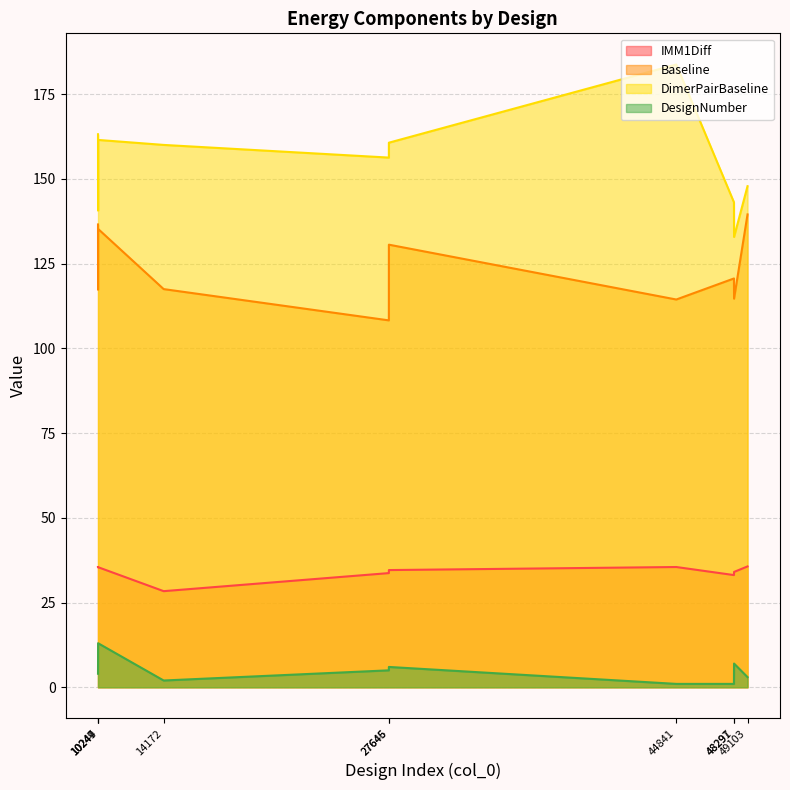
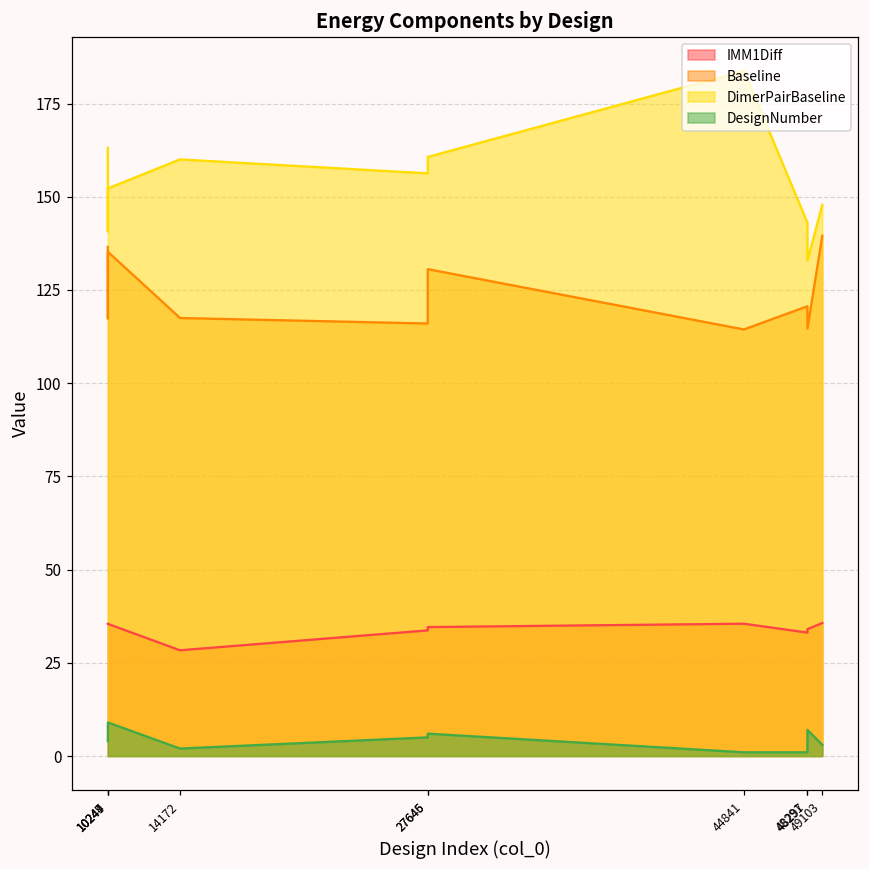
  {
    "IMM1Diff": {
      "10244": 35,
      "10247": 35,
      "10249": 35,
      "14172": 28,
      "27645": 34,
      "27646": 35,
      "44841": 35,
      "48291": 33,
      "48297": 34,
      "49103": 36
    },
    "Baseline": {
      "10244": 137,
      "10247": 117,
      "10249": 135,
      "14172": 117,
-     "27645": 108,
+     "27645": 116,
      "27646": 131,
      "44841": 114,
      "48291": 121,
      "48297": 115,
      "49103": 140
    },
    "DimerPairBaseline": {
      "10244": 163,
-     "10249": 161,
+     "10249": 152,
      "10247": 141,
      "14172": 160,
      "27645": 156,
      "27646": 161,
      "48291": 143,
      "48297": 133,
      "49103": 148
    },
    "DesignNumber": {
      "10244": 4,
-     "10249": 13,
+     "10249": 9,
      "10247": 7,
      "14172": 2,
      "27645": 5,
      "27646": 6,
      "44841": 1,
      "48291": 1,
      "48297": 7,
      "49103": 3
    }
  }
